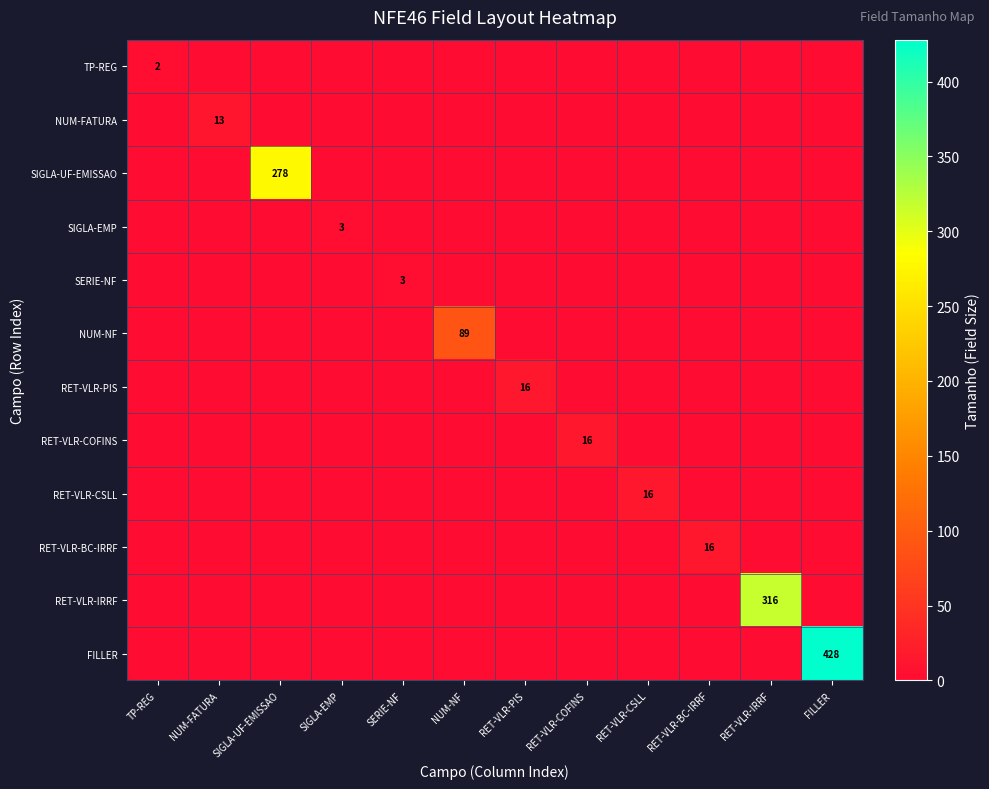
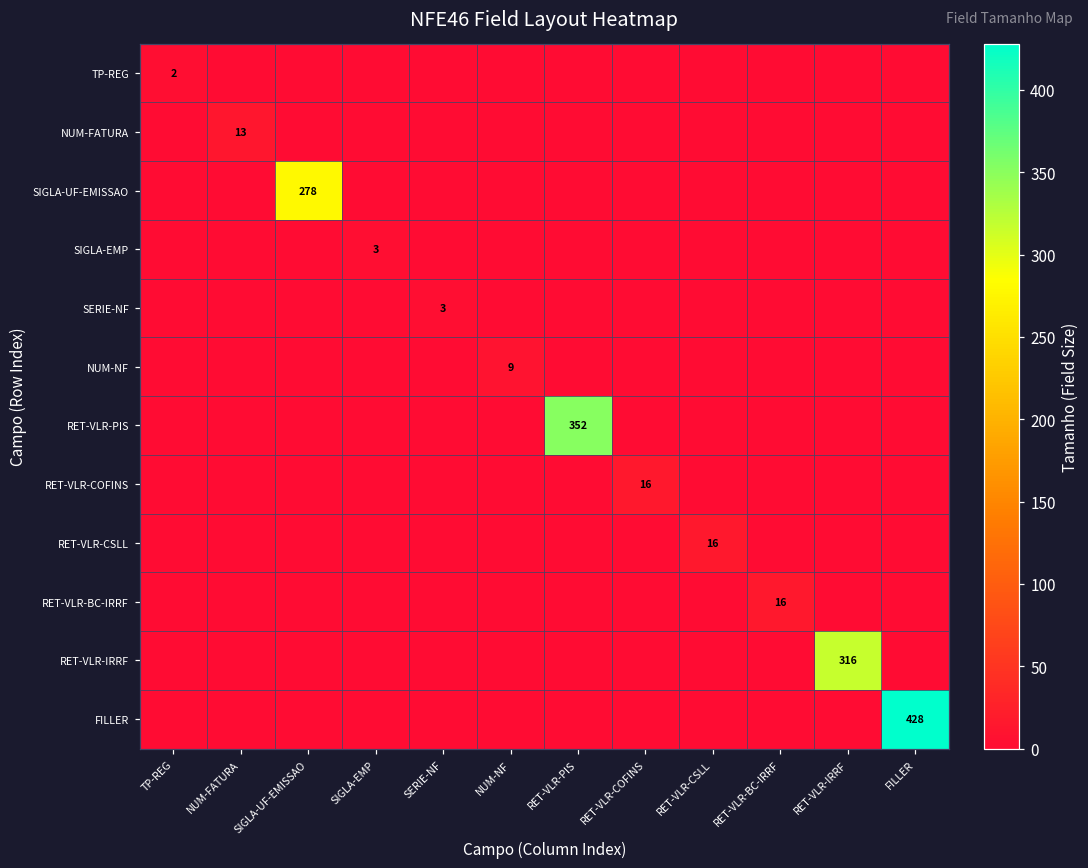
  {
    "TP-REG": {
      "TP-REG": 2
    },
    "NUM-FATURA": {
      "NUM-FATURA": 13
    },
    "SIGLA-UF-EMISSAO": {
      "SIGLA-UF-EMISSAO": 278
    },
    "SIGLA-EMP": {
      "SIGLA-EMP": 3
    },
    "SERIE-NF": {
      "SERIE-NF": 3
    },
    "NUM-NF": {
-     "NUM-NF": 89
+     "NUM-NF": 9
    },
    "RET-VLR-PIS": {
-     "RET-VLR-PIS": 16
+     "RET-VLR-PIS": 352
    },
    "RET-VLR-COFINS": {
      "RET-VLR-COFINS": 16
    },
    "RET-VLR-CSLL": {
      "RET-VLR-CSLL": 16
    },
    "RET-VLR-BC-IRRF": {
      "RET-VLR-BC-IRRF": 16
    },
    "RET-VLR-IRRF": {
      "RET-VLR-IRRF": 316
    },
    "FILLER": {
      "FILLER": 428
    }
  }
